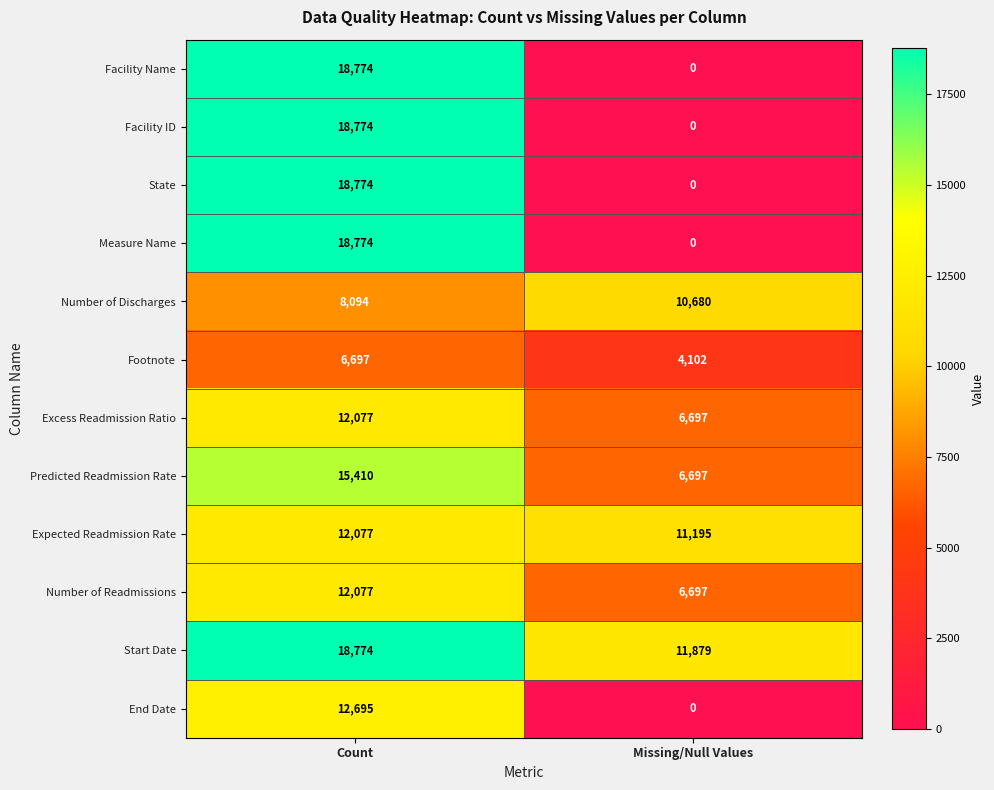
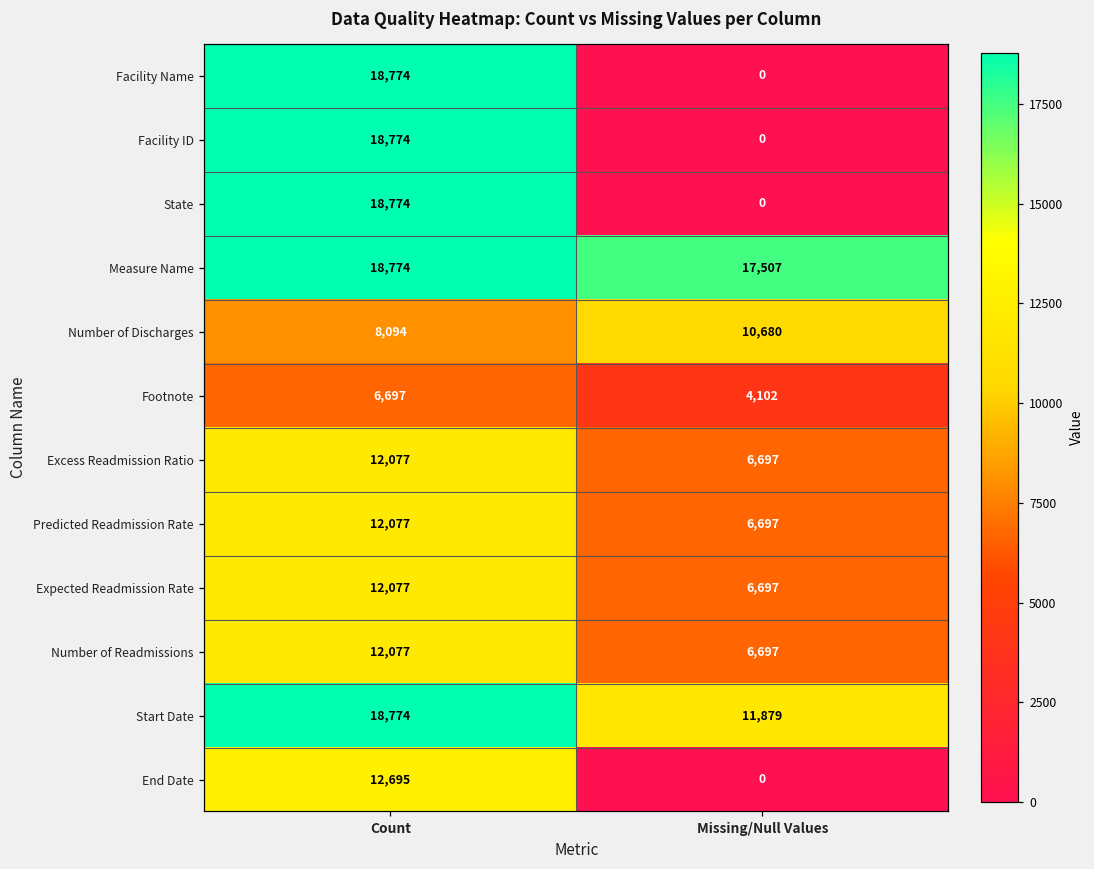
  {
    "Facility Name": {
      "Count": "18,774",
      "Missing/Null Values": "0"
    },
    "Facility ID": {
      "Count": "18,774",
      "Missing/Null Values": "0"
    },
    "State": {
      "Count": "18,774",
      "Missing/Null Values": "0"
    },
    "Measure Name": {
      "Count": "18,774",
-     "Missing/Null Values": "0"
+     "Missing/Null Values": "17,507"
    },
    "Number of Discharges": {
      "Count": "8,094",
      "Missing/Null Values": "10,680"
    },
    "Footnote": {
      "Count": "6,697",
      "Missing/Null Values": "4,102"
    },
    "Excess Readmission Ratio": {
      "Count": "12,077",
      "Missing/Null Values": "6,697"
    },
    "Predicted Readmission Rate": {
-     "Count": "15,410",
+     "Count": "12,077",
      "Missing/Null Values": "6,697"
    },
    "Expected Readmission Rate": {
      "Count": "12,077",
-     "Missing/Null Values": "11,195"
+     "Missing/Null Values": "6,697"
    },
    "Number of Readmissions": {
      "Count": "12,077",
      "Missing/Null Values": "6,697"
    },
    "Start Date": {
      "Count": "18,774",
      "Missing/Null Values": "11,879"
    },
    "End Date": {
      "Count": "12,695",
      "Missing/Null Values": "0"
    }
  }
